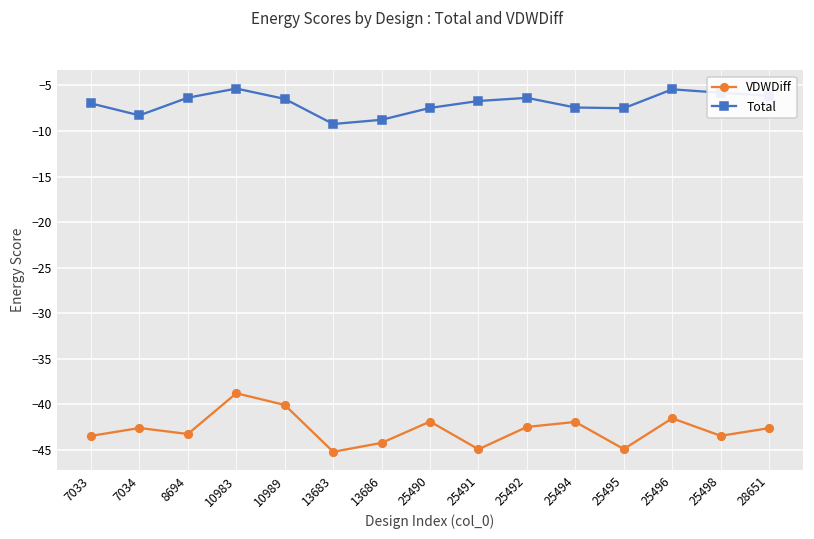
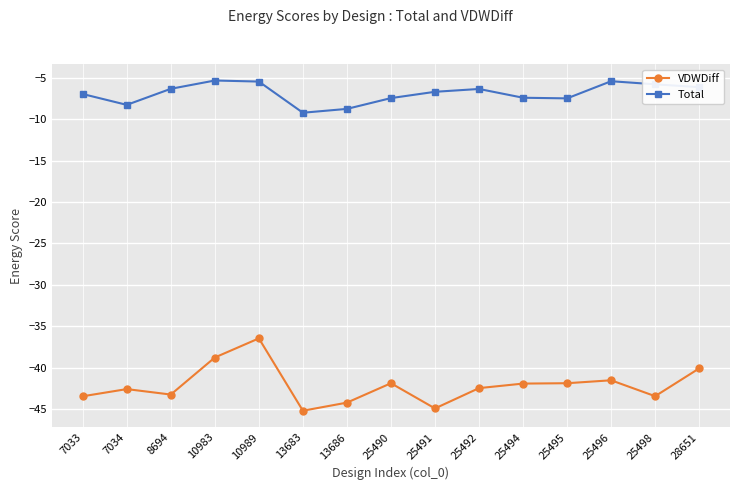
  {
    "VDWDiff": {
      "7033": -43,
      "7034": -43,
      "8694": -43,
      "10983": -39,
-     "10989": -40,
+     "10989": -36,
      "13683": -45,
      "13686": -44,
      "25490": -42,
      "25491": -45,
      "25492": -42,
      "25494": -42,
-     "25495": -45,
+     "25495": -42,
      "25496": -42,
      "25498": -43,
-     "28651": -43
+     "28651": -40
    },
    "Total": {
      "7033": -7,
      "7034": -8,
      "8694": -6,
      "10983": -5,
-     "10989": -6,
+     "10989": -5,
      "13683": -9,
      "13686": -9,
      "25490": -7,
      "25491": -7,
      "25492": -6,
      "25494": -7,
      "25495": -8,
      "25496": -5
    }
  }
